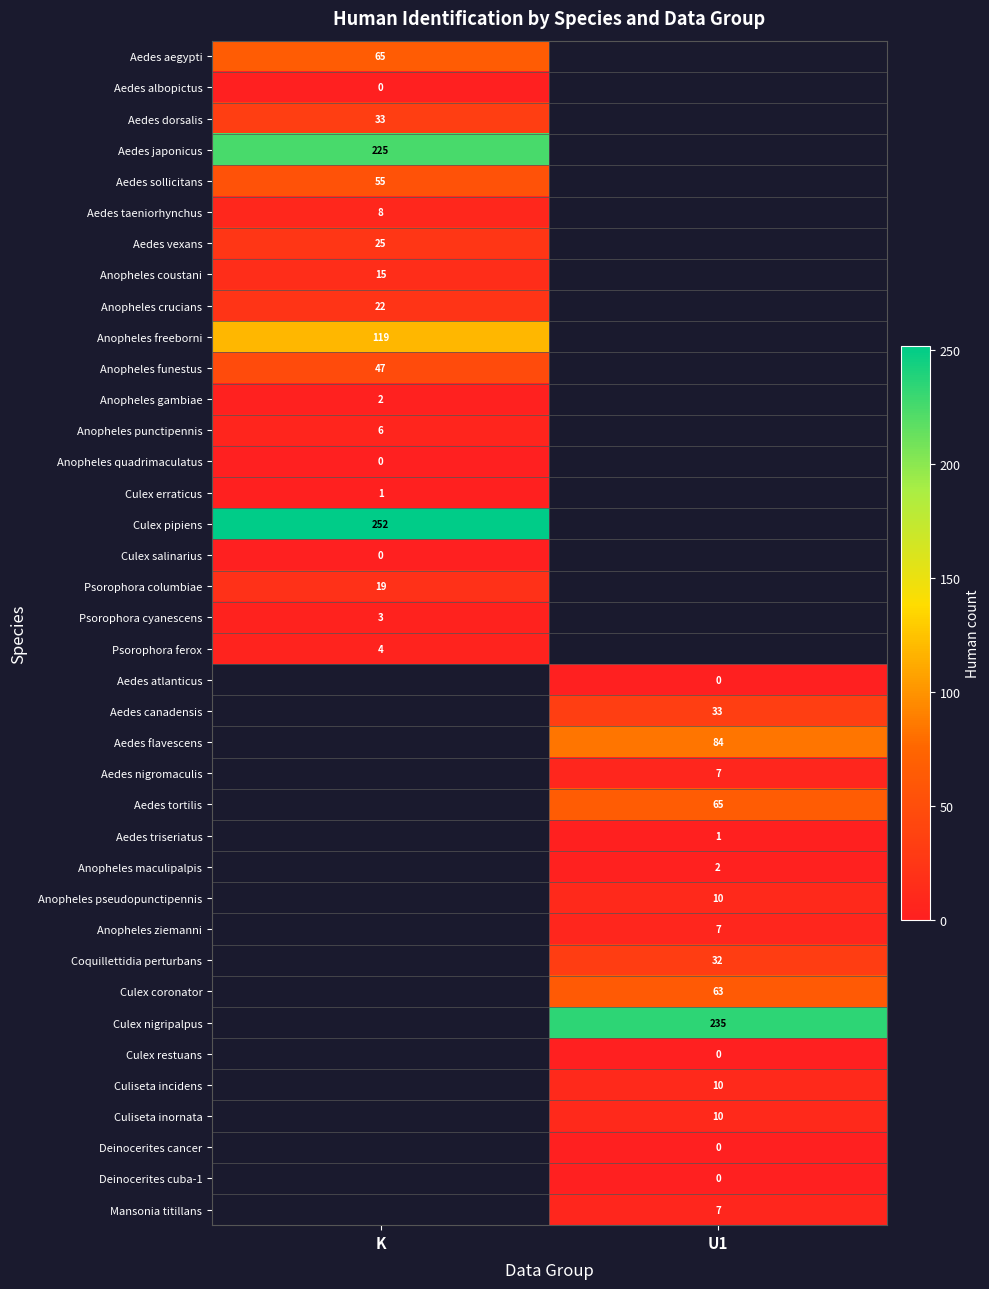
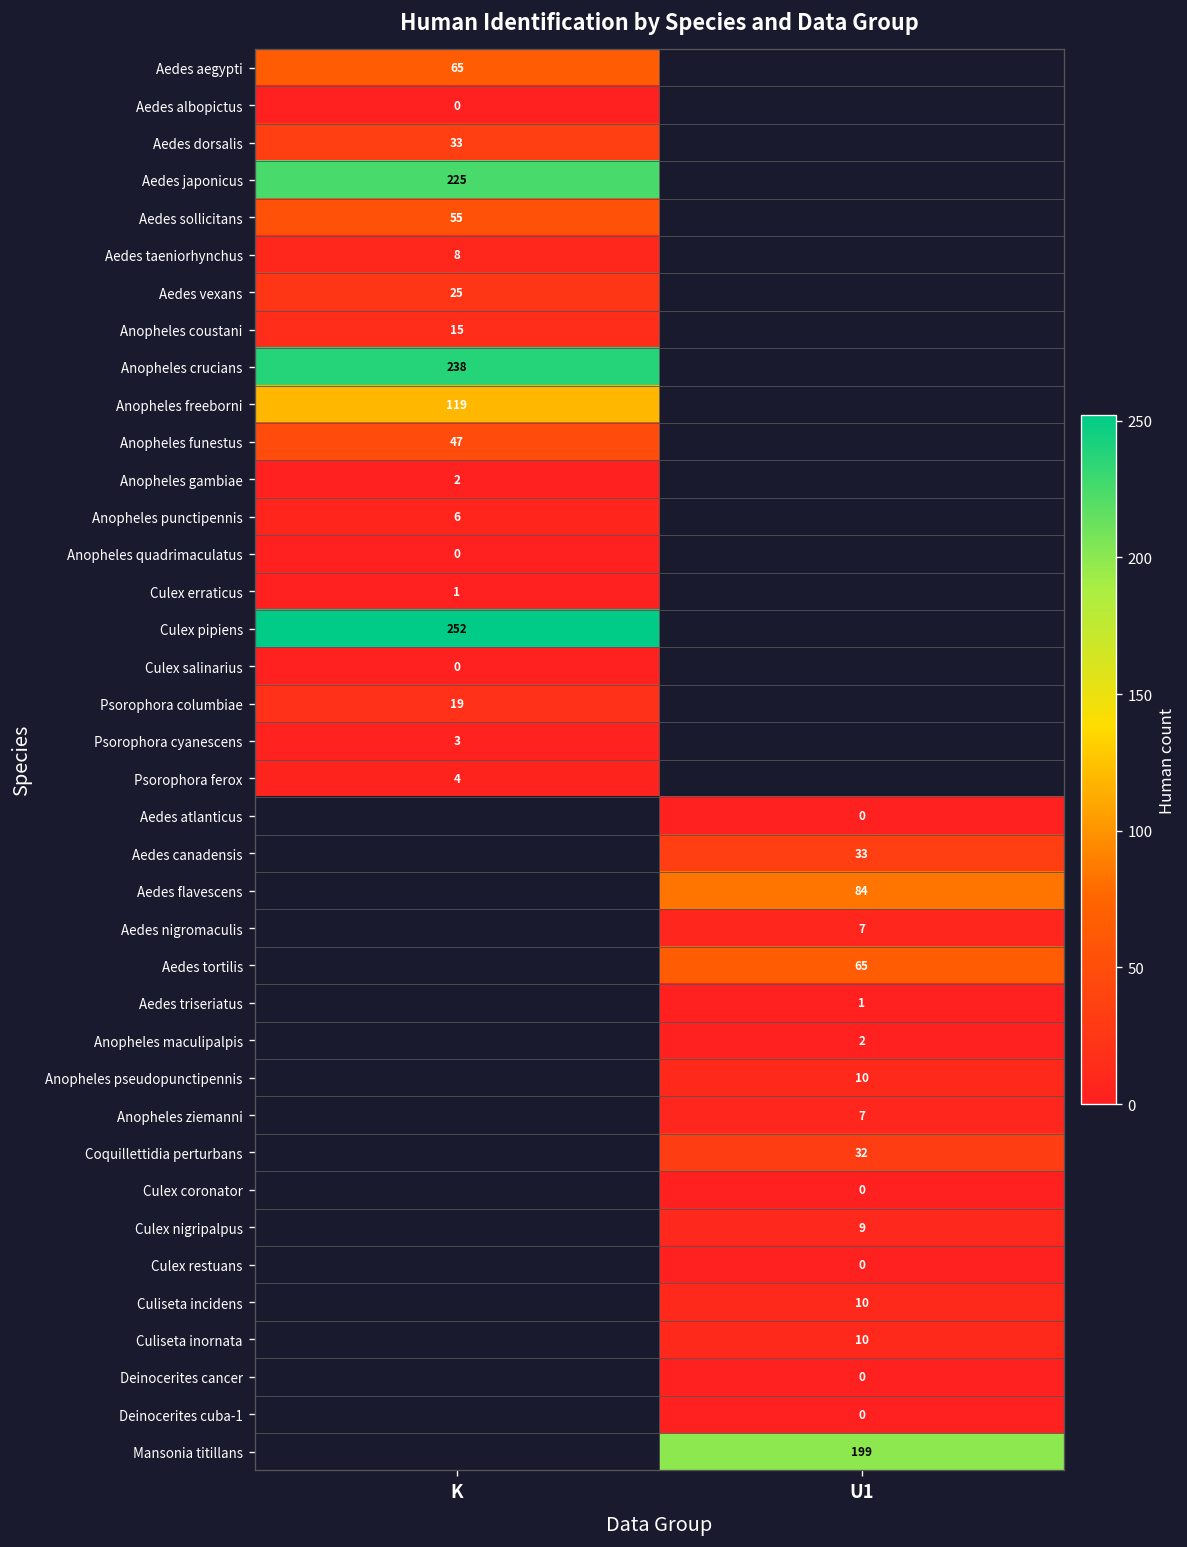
  {
    "Aedes aegypti": {
      "K": 65
    },
    "Aedes albopictus": {
      "K": 0
    },
    "Aedes dorsalis": {
      "K": 33
    },
    "Aedes japonicus": {
      "K": 225
    },
    "Aedes sollicitans": {
      "K": 55
    },
    "Aedes taeniorhynchus": {
      "K": 8
    },
    "Aedes vexans": {
      "K": 25
    },
    "Anopheles coustani": {
      "K": 15
    },
    "Anopheles crucians": {
-     "K": 22
+     "K": 238
    },
    "Anopheles freeborni": {
      "K": 119
    },
    "Anopheles funestus": {
      "K": 47
    },
    "Anopheles gambiae": {
      "K": 2
    },
    "Anopheles punctipennis": {
      "K": 6
    },
    "Anopheles quadrimaculatus": {
      "K": 0
    },
    "Culex erraticus": {
      "K": 1
    },
    "Culex pipiens": {
      "K": 252
    },
    "Culex salinarius": {
      "K": 0
    },
    "Psorophora columbiae": {
      "K": 19
    },
    "Psorophora cyanescens": {
      "K": 3
    },
    "Psorophora ferox": {
      "K": 4
    },
    "Aedes atlanticus": {
      "U1": 0
    },
    "Aedes canadensis": {
      "U1": 33
    },
    "Aedes flavescens": {
      "U1": 84
    },
    "Aedes nigromaculis": {
      "U1": 7
    },
    "Aedes tortilis": {
      "U1": 65
    },
    "Aedes triseriatus": {
      "U1": 1
    },
    "Anopheles maculipalpis": {
      "U1": 2
    },
    "Anopheles pseudopunctipennis": {
      "U1": 10
    },
    "Anopheles ziemanni": {
      "U1": 7
    },
    "Coquillettidia perturbans": {
      "U1": 32
    },
    "Culex coronator": {
-     "U1": 63
+     "U1": 0
    },
    "Culex nigripalpus": {
-     "U1": 235
+     "U1": 9
    },
    "Culex restuans": {
      "U1": 0
    },
    "Culiseta incidens": {
      "U1": 10
    },
    "Culiseta inornata": {
      "U1": 10
    },
    "Deinocerites cancer": {
      "U1": 0
    },
    "Deinocerites cuba-1": {
      "U1": 0
    },
    "Mansonia titillans": {
-     "U1": 7
+     "U1": 199
    }
  }
